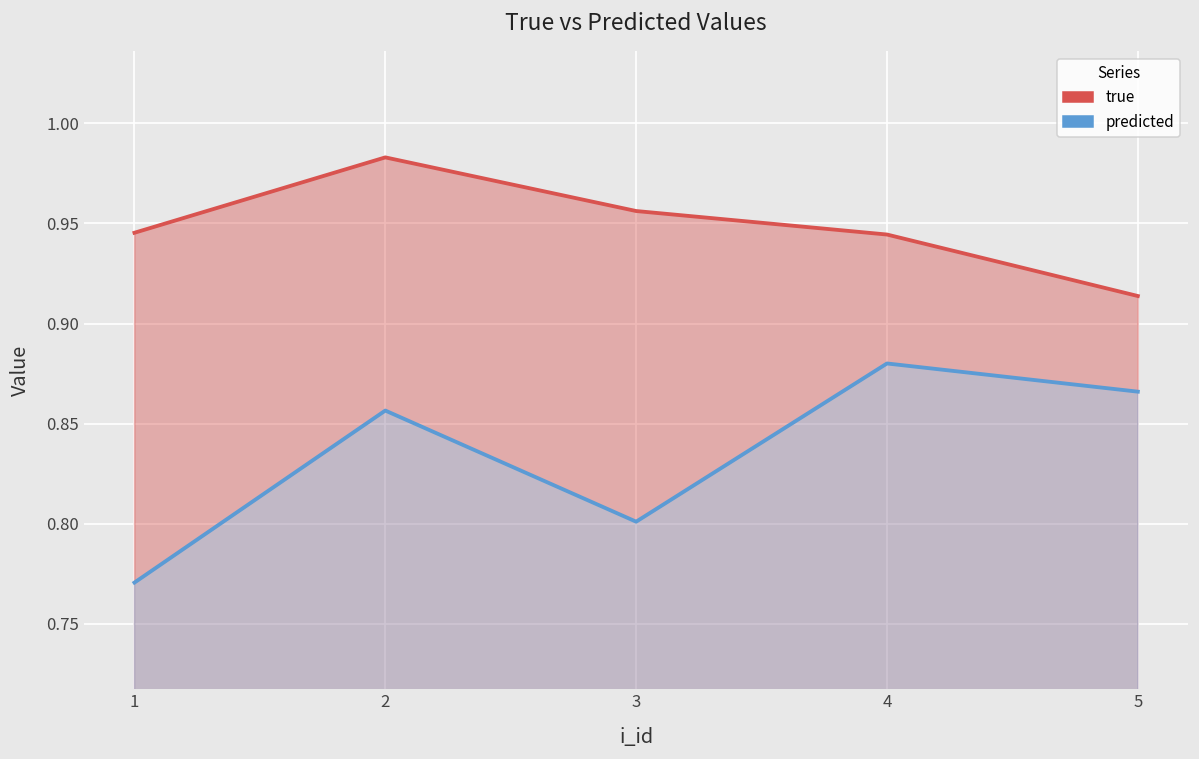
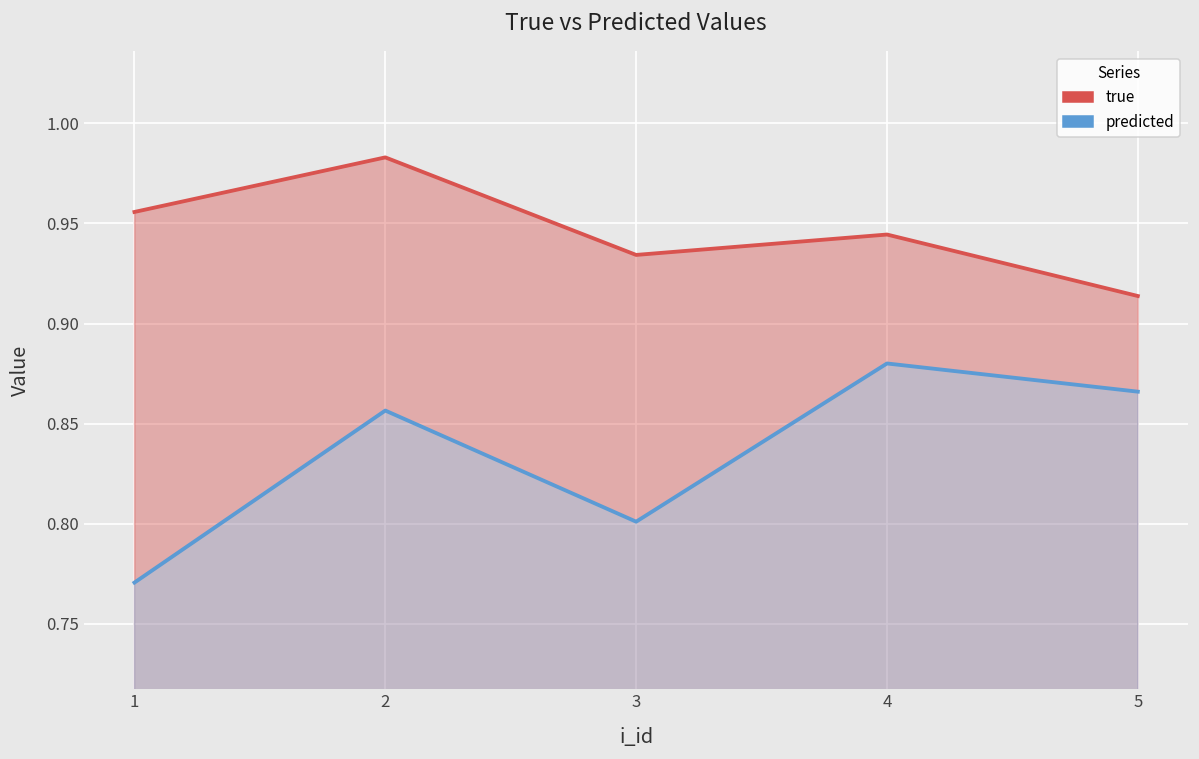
  {
    "true": {
-     "1": 0.945,
+     "1": 0.956,
      "2": 0.983,
-     "3": 0.956,
+     "3": 0.934,
      "4": 0.944,
      "5": 0.914
    },
    "predicted": {
      "1": 0.771,
      "2": 0.857,
      "3": 0.801,
      "4": 0.880,
      "5": 0.866
    }
  }
